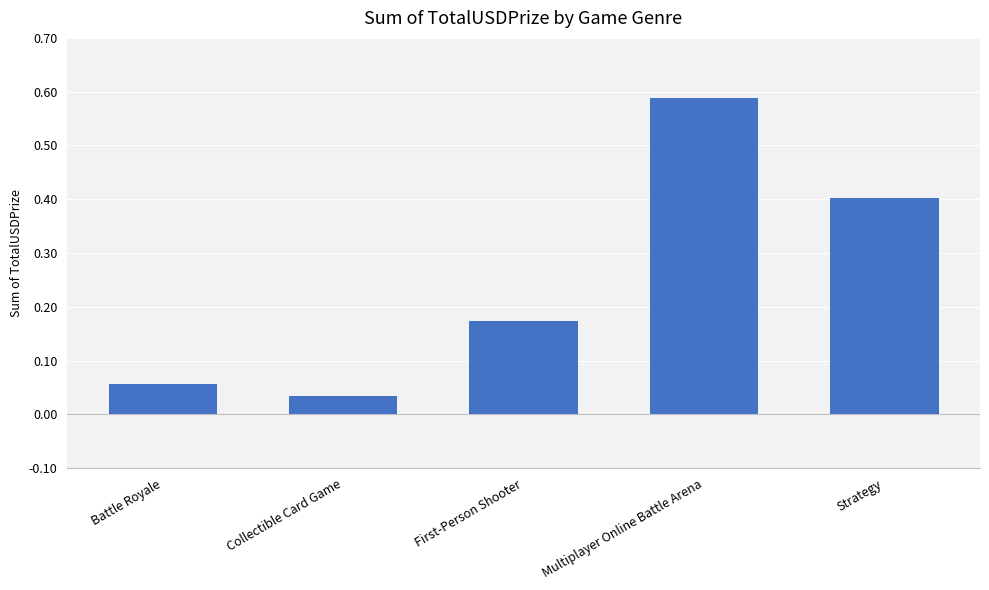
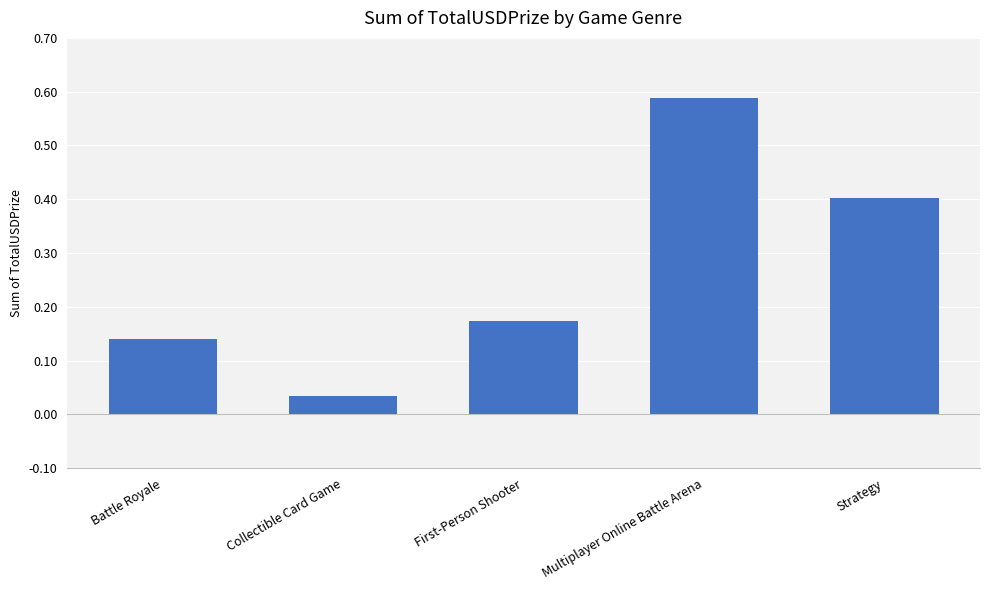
  {
-   "Battle Royale": 0.06,
+   "Battle Royale": 0.14,
    "Collectible Card Game": 0.03,
    "First-Person Shooter": 0.17,
    "Multiplayer Online Battle Arena": 0.59,
    "Strategy": 0.40
  }
